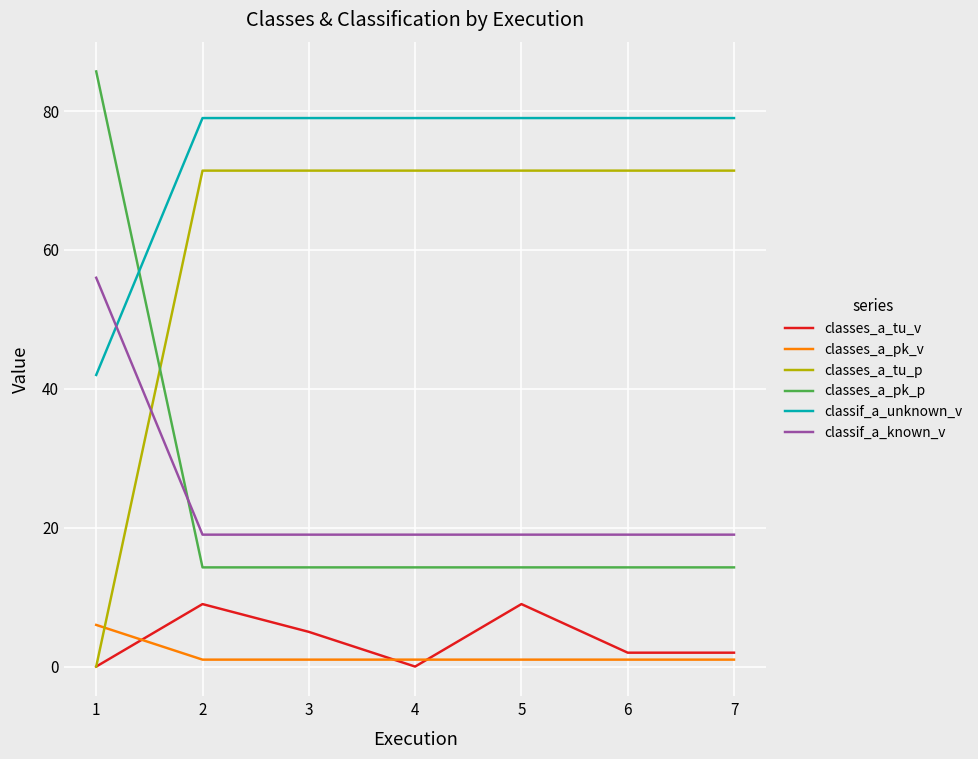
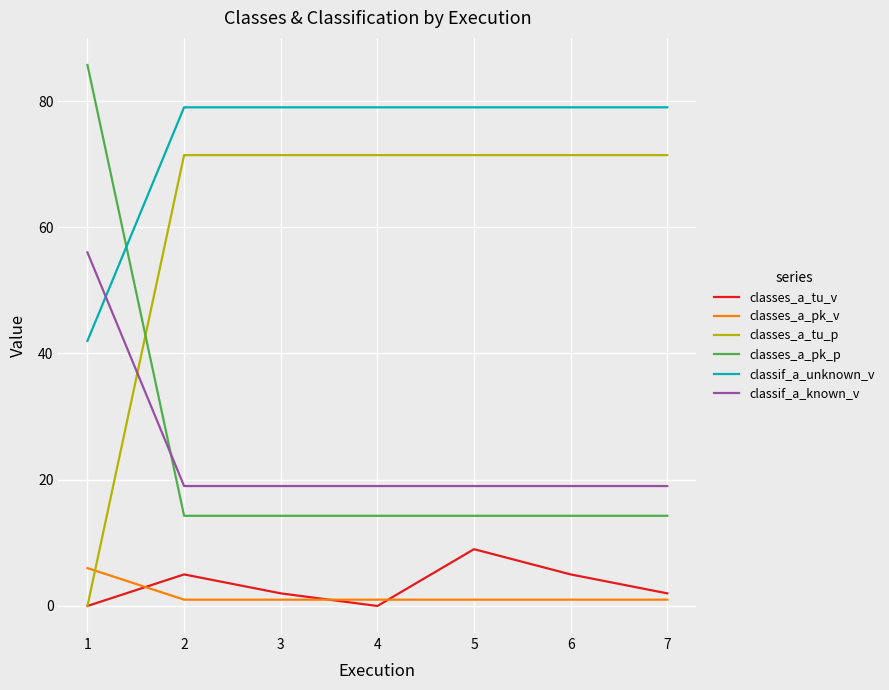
  {
    "classes_a_tu_v": {
-     "2": 9,
-     "3": 5,
+     "2": 5,
+     "3": 2,
      "4": 0,
      "5": 9,
-     "6": 2,
+     "6": 5,
      "7": 2
    },
    "classes_a_pk_v": {
      "1": 6,
      "2": 1,
      "3": 1,
      "4": 1,
      "5": 1,
      "6": 1,
      "7": 1
    },
    "classes_a_tu_p": {
      "2": 71,
      "3": 71,
      "4": 71,
      "5": 71,
      "6": 71,
      "7": 71
    },
    "classes_a_pk_p": {
      "1": 86,
      "2": 14,
      "3": 14,
      "4": 14,
      "5": 14,
      "6": 14,
      "7": 14
    },
    "classif_a_unknown_v": {
      "1": 42,
      "2": 79,
      "3": 79,
      "4": 79,
      "5": 79,
      "6": 79,
      "7": 79
    },
    "classif_a_known_v": {
      "1": 56,
      "2": 19,
      "3": 19,
      "4": 19,
      "5": 19,
      "6": 19,
      "7": 19
    }
  }
